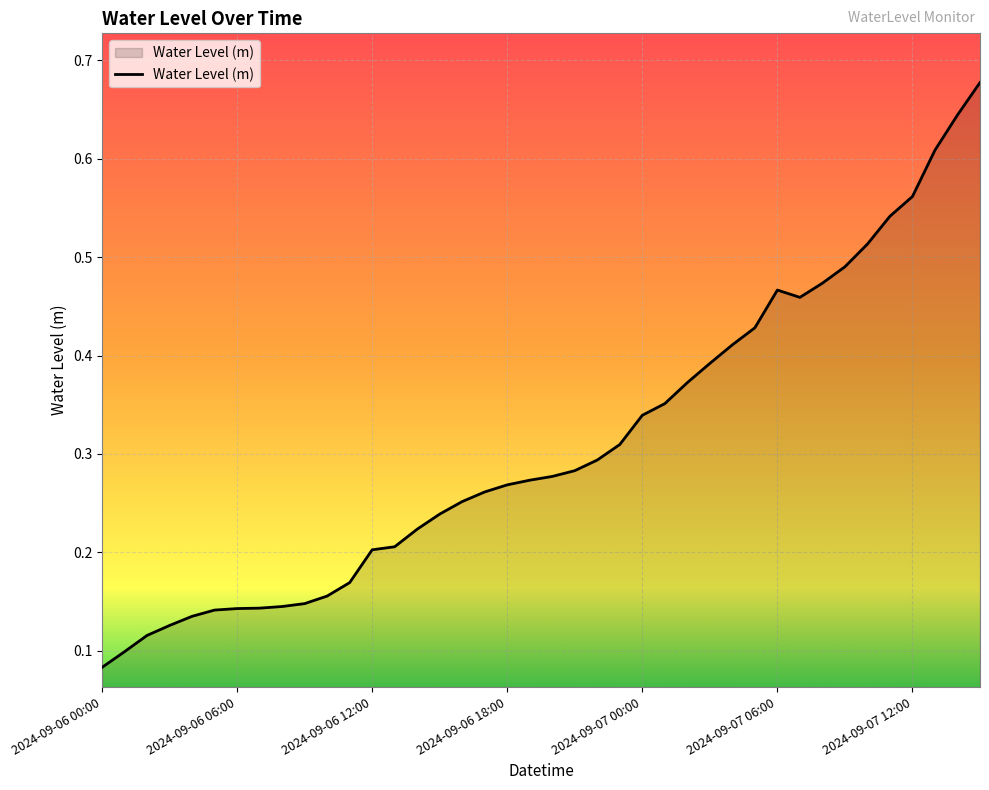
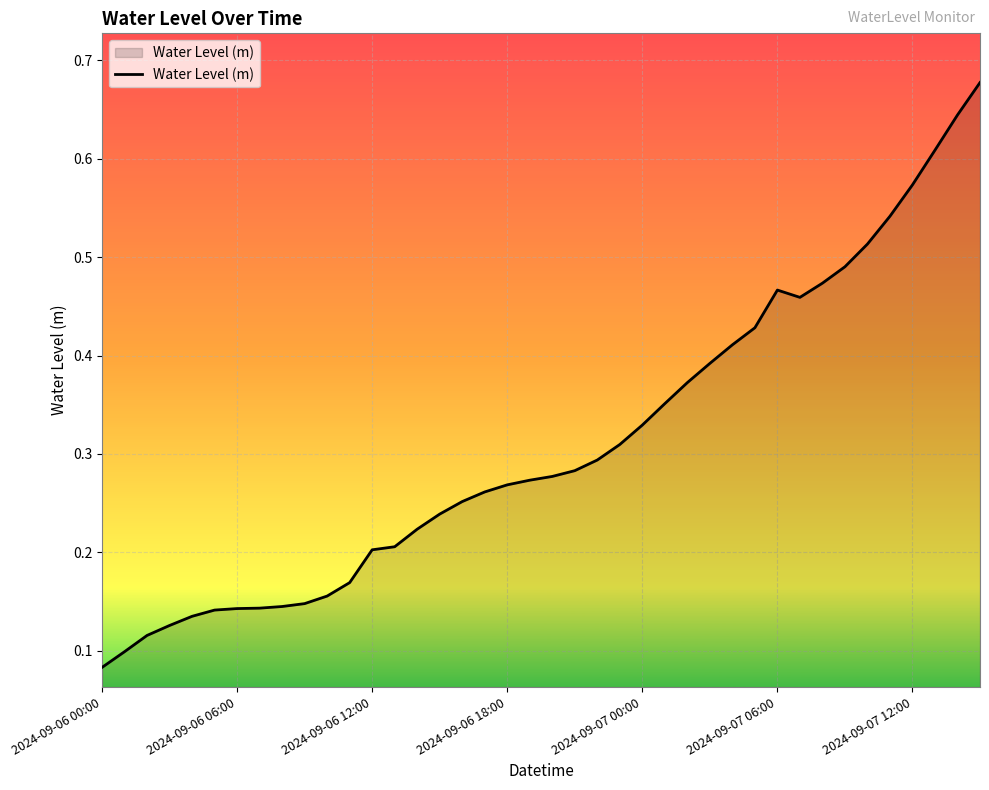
  {
    "2024-09-06 00:00": 0.08,
    "2024-09-06 06:00": 0.14,
    "2024-09-06 12:00": 0.20,
    "2024-09-06 18:00": 0.27,
-   "2024-09-07 00:00": 0.34,
+   "2024-09-07 00:00": 0.33,
    "2024-09-07 06:00": 0.47,
-   "2024-09-07 12:00": 0.56
+   "2024-09-07 12:00": 0.57
  }
